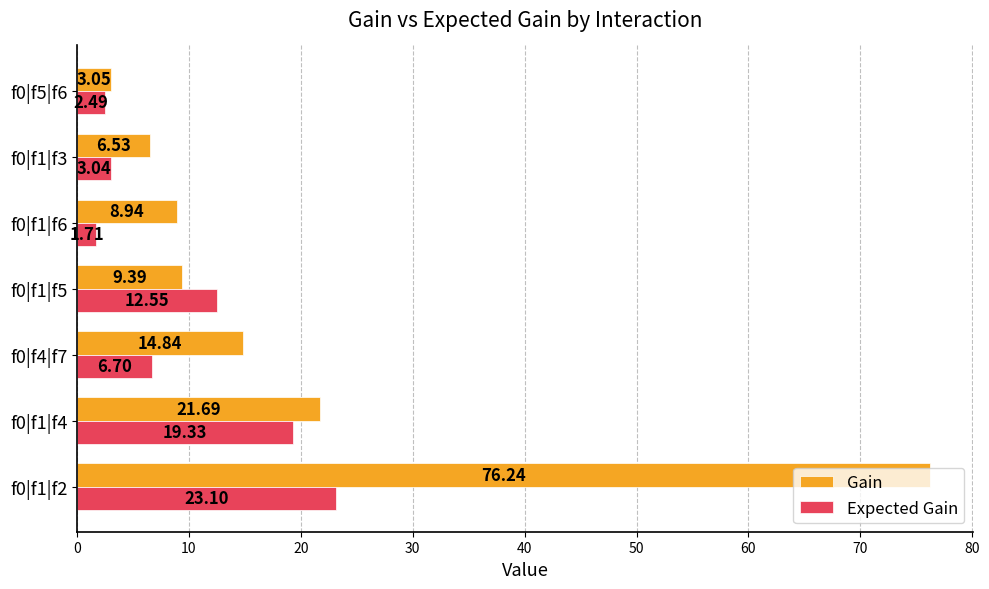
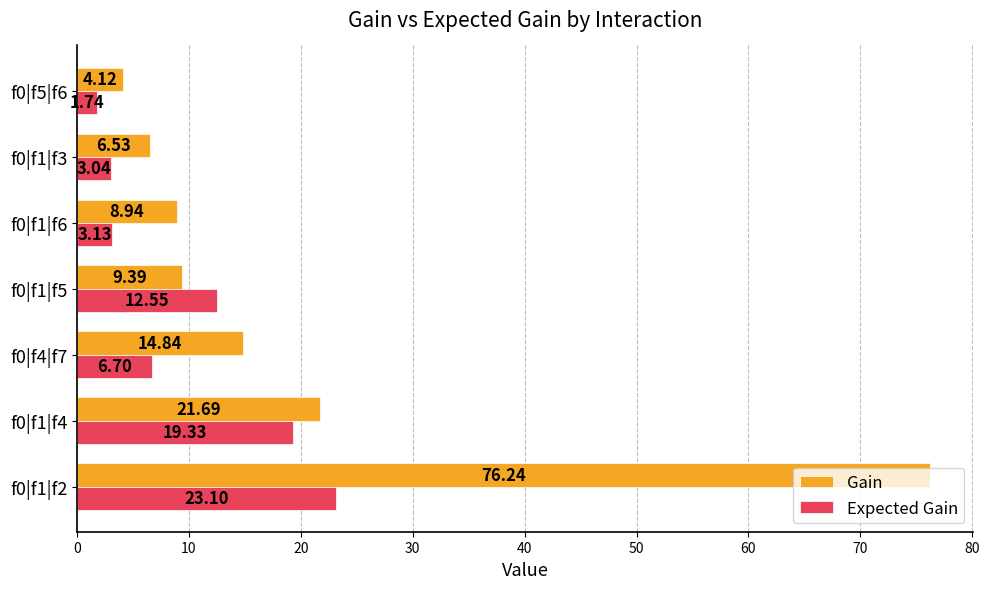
  {
    "Gain": {
-     "f0|f5|f6": 3.05,
+     "f0|f5|f6": 4.12,
      "f0|f1|f3": 6.53,
      "f0|f1|f6": 8.94,
      "f0|f1|f5": 9.39,
      "f0|f4|f7": 14.84,
      "f0|f1|f4": 21.69
    },
    "Expected Gain": {
-     "f0|f5|f6": 2.49,
+     "f0|f5|f6": 1.74,
      "f0|f1|f3": 3.04,
-     "f0|f1|f6": 1.71,
+     "f0|f1|f6": 3.13,
      "f0|f1|f5": 12.55,
      "f0|f4|f7": 6.70,
      "f0|f1|f4": 19.33,
      "f0|f1|f2": 23.10
    }
  }
